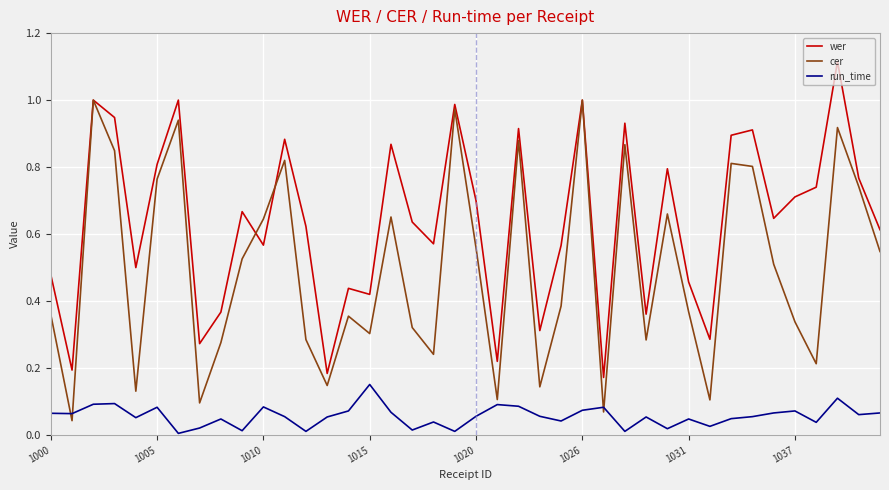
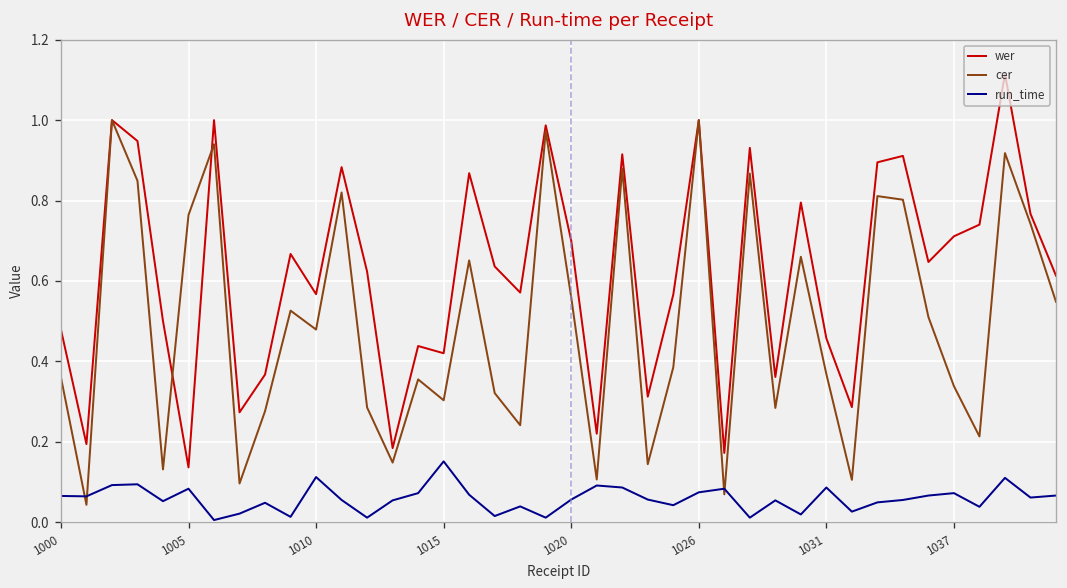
  {
    "wer": {
      "1000": 0.48,
-     "1005": 0.81,
+     "1005": 0.14,
      "1010": 0.57,
      "1015": 0.42,
      "1020": 0.70,
      "1031": 0.46,
      "1037": 0.71
    },
    "cer": {
      "1000": 0.36,
      "1005": 0.76,
-     "1010": 0.65,
+     "1010": 0.48,
      "1015": 0.30,
      "1020": 0.56,
      "1031": 0.37,
      "1037": 0.34
    },
    "run_time": {
      "1000": 0.07,
      "1005": 0.08,
-     "1010": 0.08,
+     "1010": 0.11,
      "1015": 0.15,
      "1020": 0.06,
      "1026": 0.07,
-     "1031": 0.05,
+     "1031": 0.09,
      "1037": 0.07
    }
  }
